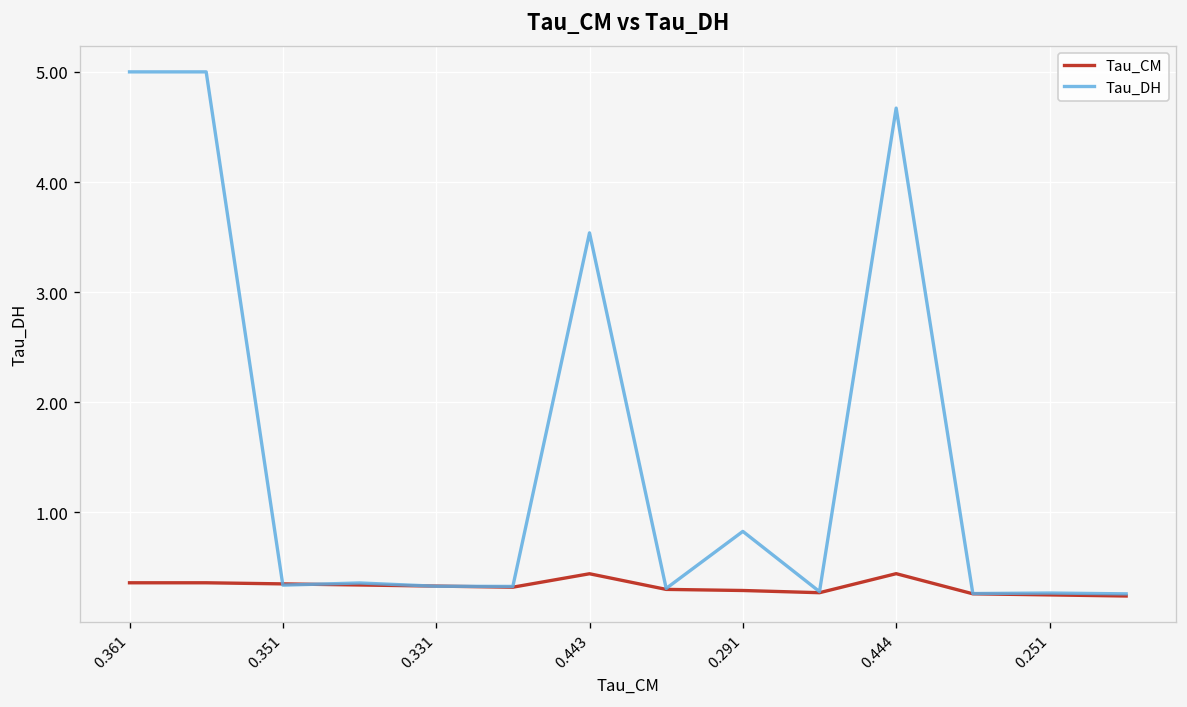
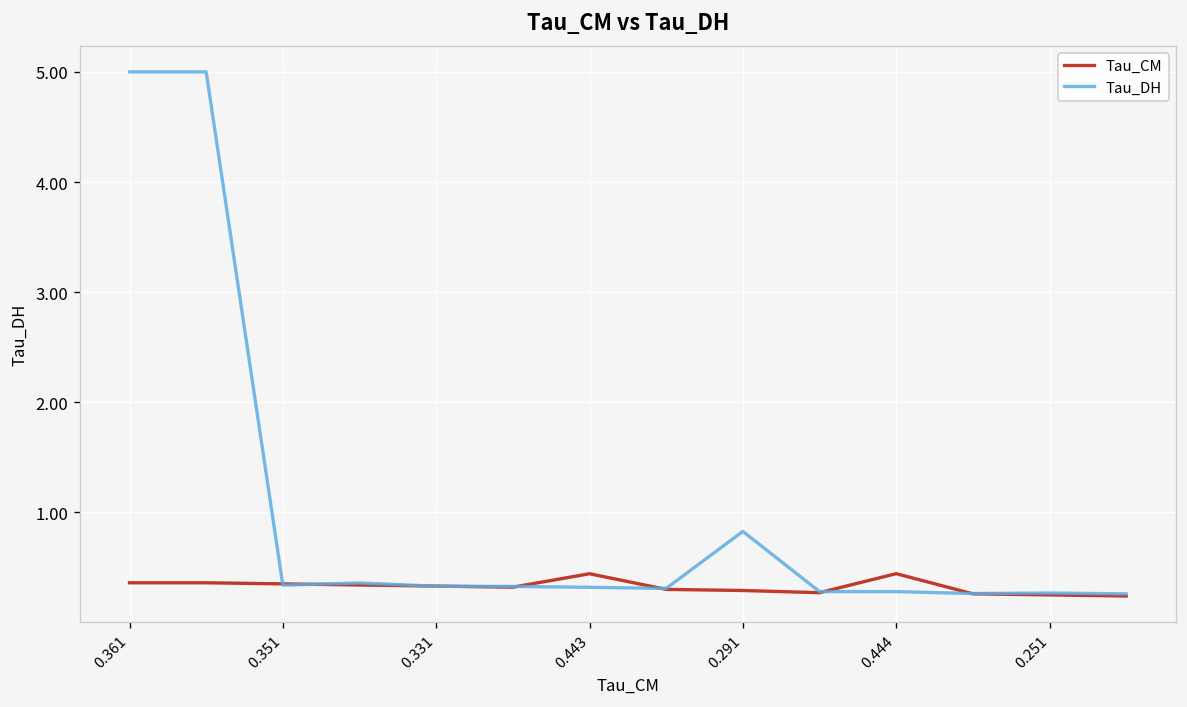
  {
    "Tau_CM": {
      "0.361": 0.4,
      "0.443": 0.4,
      "0.291": 0.3,
      "0.444": 0.4
    },
    "Tau_DH": {
      "0.361": 5.0,
-     "0.443": 3.5,
+     "0.443": 0.3,
      "0.291": 0.8,
-     "0.444": 4.7
+     "0.444": 0.3
    }
  }
